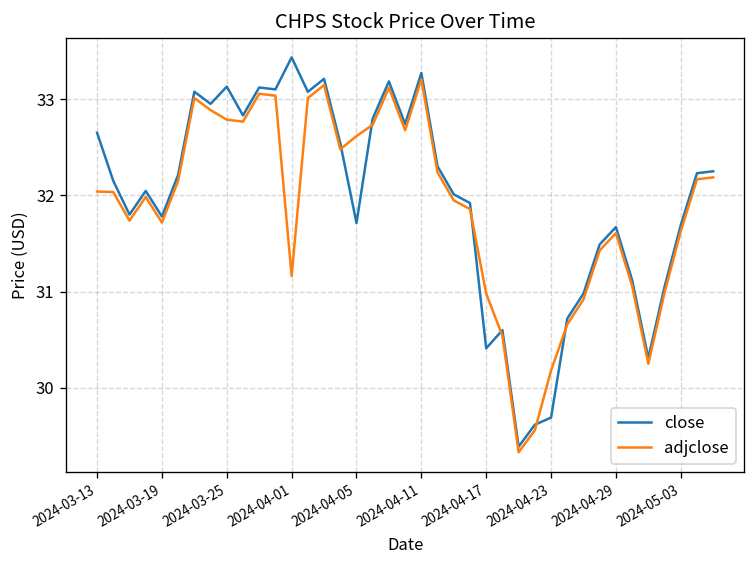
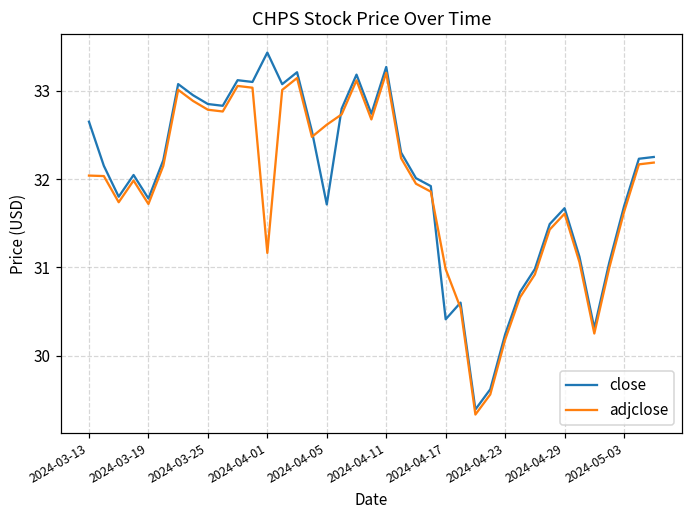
  {
    "close": {
      "2024-03-13": 32.7,
      "2024-03-19": 31.8,
-     "2024-03-25": 33.1,
+     "2024-03-25": 32.8,
      "2024-04-01": 33.4,
      "2024-04-05": 31.7,
      "2024-04-11": 33.3,
      "2024-04-17": 30.4,
-     "2024-04-23": 29.7,
+     "2024-04-23": 30.2,
      "2024-04-29": 31.7,
      "2024-05-03": 31.7
    },
    "adjclose": {
      "2024-03-13": 32.0,
      "2024-03-19": 31.7,
      "2024-03-25": 32.8,
      "2024-04-01": 31.2,
      "2024-04-05": 32.6,
      "2024-04-11": 33.2,
      "2024-04-17": 31.0,
      "2024-04-23": 30.2,
      "2024-04-29": 31.6,
      "2024-05-03": 31.6
    }
  }
